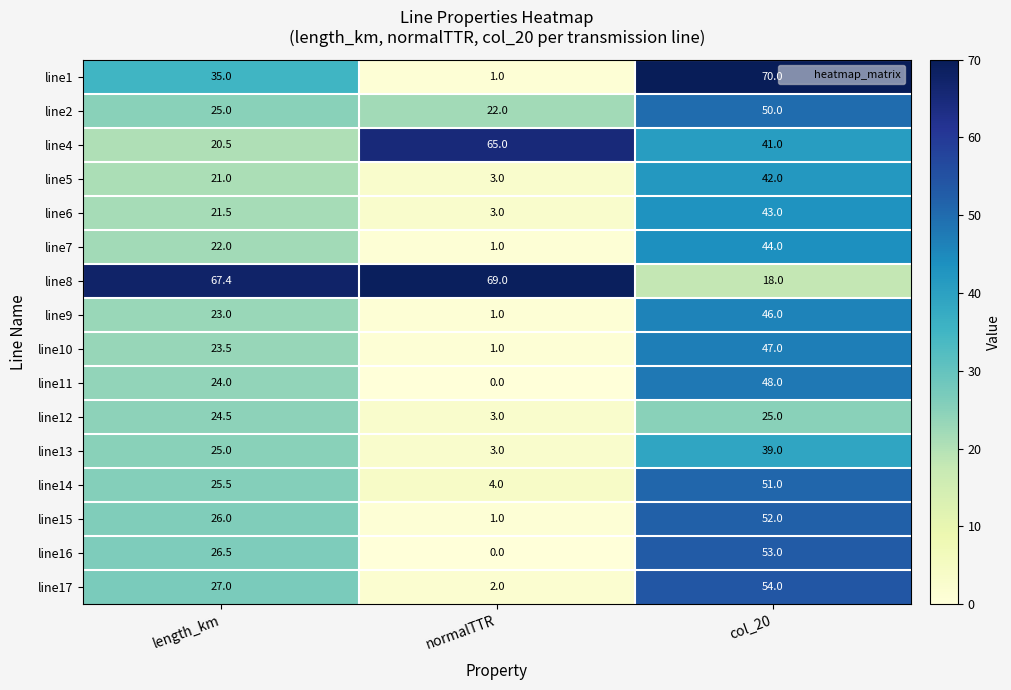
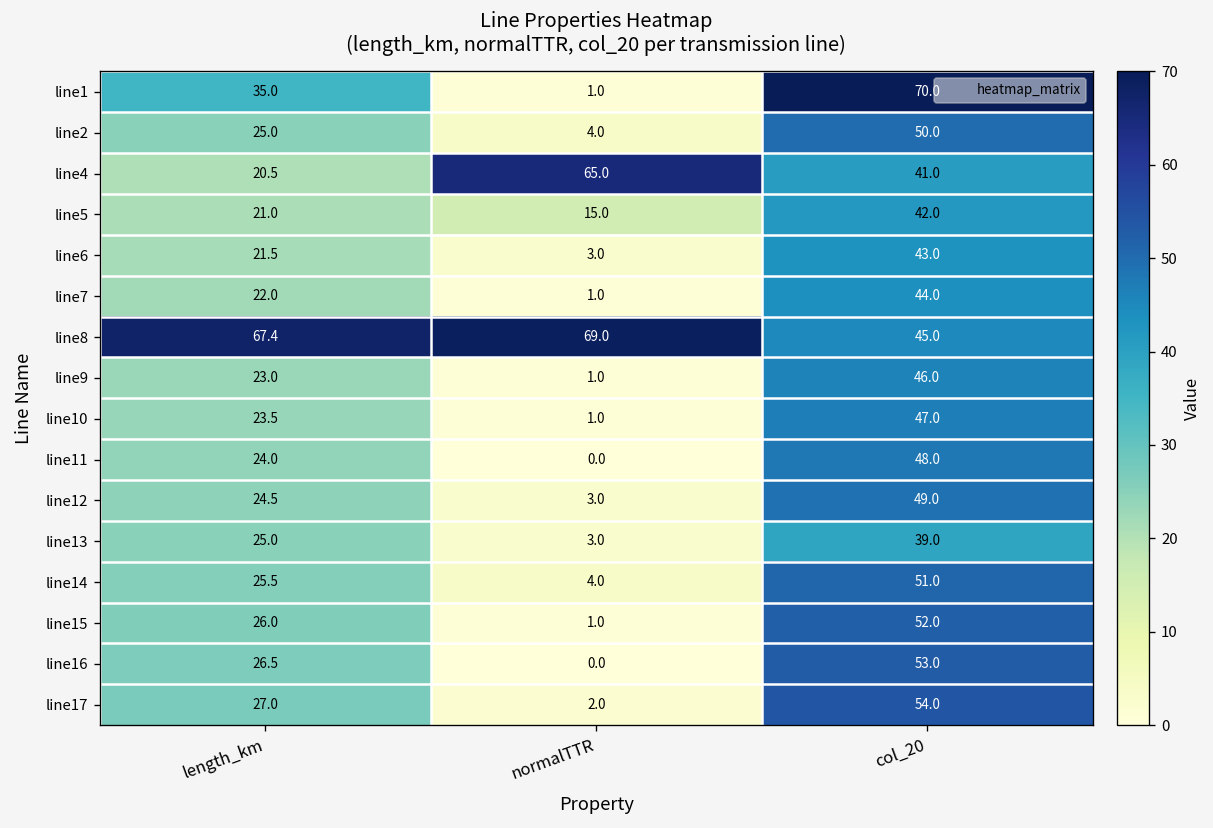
  {
    "line1": {
      "length_km": 35.0,
      "normalTTR": 1.0
    },
    "line2": {
      "length_km": 25.0,
-     "normalTTR": 22.0,
+     "normalTTR": 4.0,
      "col_20": 50.0
    },
    "line4": {
      "length_km": 20.5,
      "normalTTR": 65.0,
      "col_20": 41.0
    },
    "line5": {
      "length_km": 21.0,
-     "normalTTR": 3.0,
+     "normalTTR": 15.0,
      "col_20": 42.0
    },
    "line6": {
      "length_km": 21.5,
      "normalTTR": 3.0,
      "col_20": 43.0
    },
    "line7": {
      "length_km": 22.0,
      "normalTTR": 1.0,
      "col_20": 44.0
    },
    "line8": {
      "length_km": 67.4,
      "normalTTR": 69.0,
-     "col_20": 18.0
+     "col_20": 45.0
    },
    "line9": {
      "length_km": 23.0,
      "normalTTR": 1.0,
      "col_20": 46.0
    },
    "line10": {
      "length_km": 23.5,
      "normalTTR": 1.0,
      "col_20": 47.0
    },
    "line11": {
      "length_km": 24.0,
      "normalTTR": 0.0,
      "col_20": 48.0
    },
    "line12": {
      "length_km": 24.5,
      "normalTTR": 3.0,
-     "col_20": 25.0
+     "col_20": 49.0
    },
    "line13": {
      "length_km": 25.0,
      "normalTTR": 3.0,
      "col_20": 39.0
    },
    "line14": {
      "length_km": 25.5,
      "normalTTR": 4.0,
      "col_20": 51.0
    },
    "line15": {
      "length_km": 26.0,
      "normalTTR": 1.0,
      "col_20": 52.0
    },
    "line16": {
      "length_km": 26.5,
      "normalTTR": 0.0,
      "col_20": 53.0
    },
    "line17": {
      "length_km": 27.0,
      "normalTTR": 2.0,
      "col_20": 54.0
    }
  }
